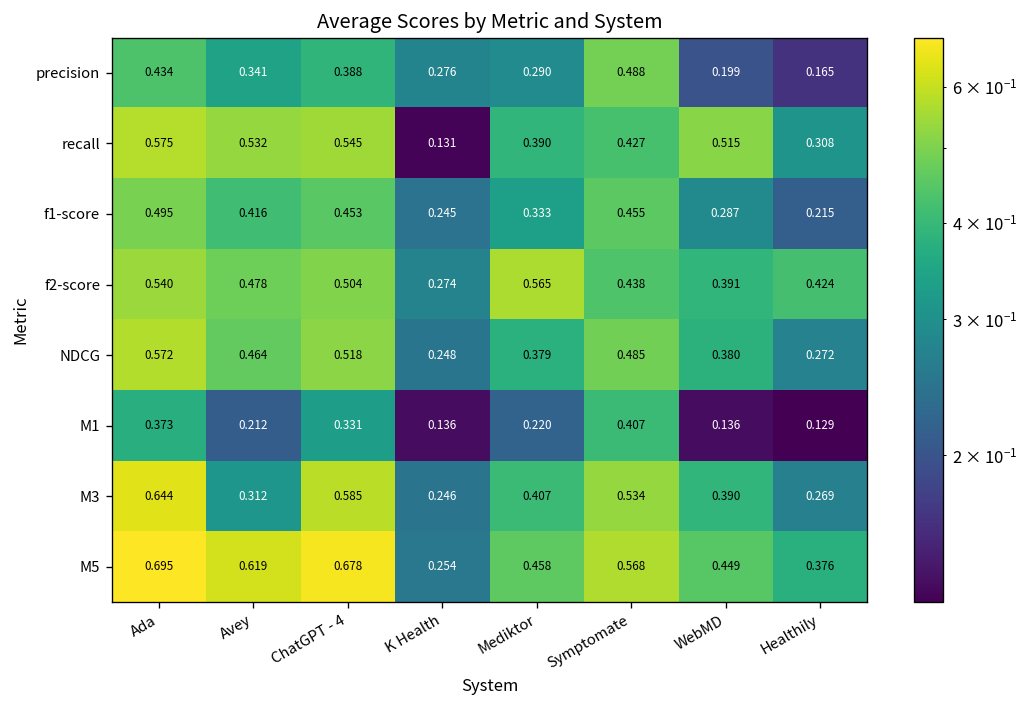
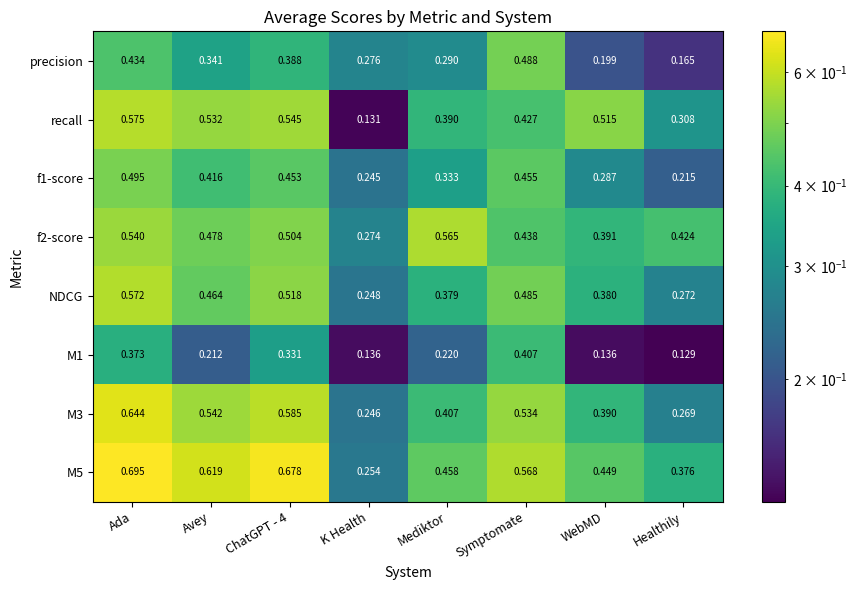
  {
    "precision": {
      "Ada": 0.434,
      "Avey": 0.341,
      "ChatGPT - 4": 0.388,
      "K Health": 0.276,
      "Mediktor": 0.290,
      "Symptomate": 0.488,
      "WebMD": 0.199,
      "Healthily": 0.165
    },
    "recall": {
      "Ada": 0.575,
      "Avey": 0.532,
      "ChatGPT - 4": 0.545,
      "K Health": 0.131,
      "Mediktor": 0.390,
      "Symptomate": 0.427,
      "WebMD": 0.515,
      "Healthily": 0.308
    },
    "f1-score": {
      "Ada": 0.495,
      "Avey": 0.416,
      "ChatGPT - 4": 0.453,
      "K Health": 0.245,
      "Mediktor": 0.333,
      "Symptomate": 0.455,
      "WebMD": 0.287,
      "Healthily": 0.215
    },
    "f2-score": {
      "Ada": 0.540,
      "Avey": 0.478,
      "ChatGPT - 4": 0.504,
      "K Health": 0.274,
      "Mediktor": 0.565,
      "Symptomate": 0.438,
      "WebMD": 0.391,
      "Healthily": 0.424
    },
    "NDCG": {
      "Ada": 0.572,
      "Avey": 0.464,
      "ChatGPT - 4": 0.518,
      "K Health": 0.248,
      "Mediktor": 0.379,
      "Symptomate": 0.485,
      "WebMD": 0.380,
      "Healthily": 0.272
    },
    "M1": {
      "Ada": 0.373,
      "Avey": 0.212,
      "ChatGPT - 4": 0.331,
      "K Health": 0.136,
      "Mediktor": 0.220,
      "Symptomate": 0.407,
      "WebMD": 0.136,
      "Healthily": 0.129
    },
    "M3": {
      "Ada": 0.644,
-     "Avey": 0.312,
+     "Avey": 0.542,
      "ChatGPT - 4": 0.585,
      "K Health": 0.246,
      "Mediktor": 0.407,
      "Symptomate": 0.534,
      "WebMD": 0.390,
      "Healthily": 0.269
    },
    "M5": {
      "Ada": 0.695,
      "Avey": 0.619,
      "ChatGPT - 4": 0.678,
      "K Health": 0.254,
      "Mediktor": 0.458,
      "Symptomate": 0.568,
      "WebMD": 0.449,
      "Healthily": 0.376
    }
  }
